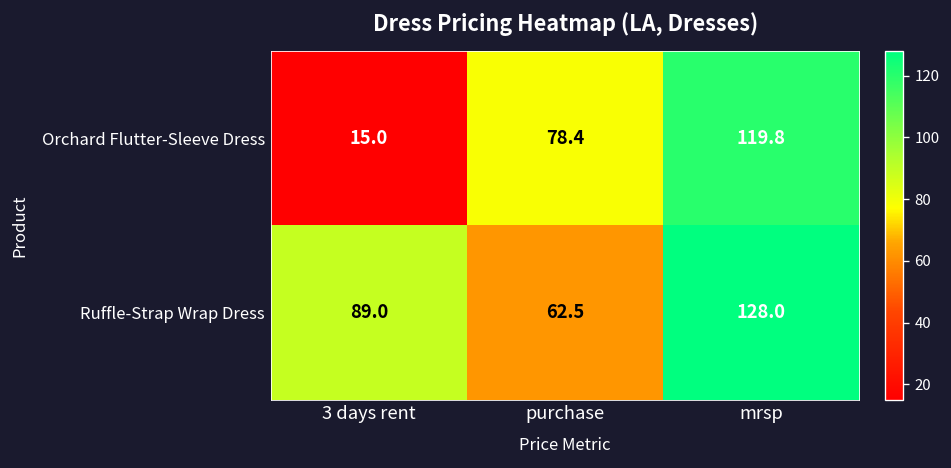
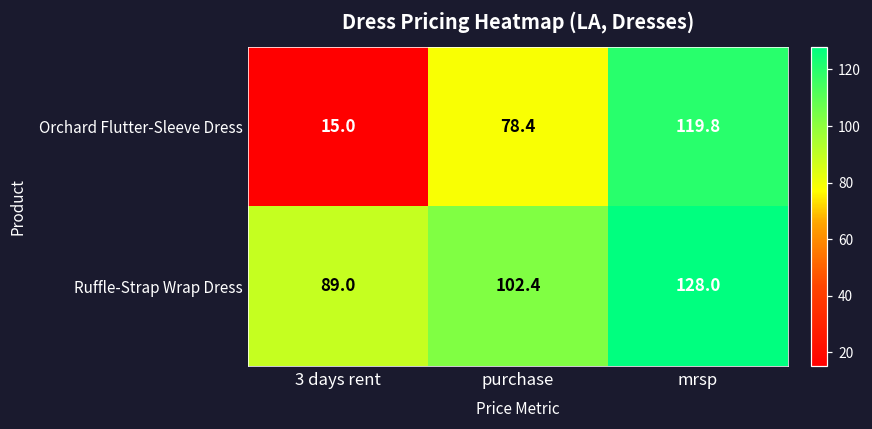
  {
    "Orchard Flutter-Sleeve Dress": {
      "3 days rent": 15.0,
      "purchase": 78.4,
      "mrsp": 119.8
    },
    "Ruffle-Strap Wrap Dress": {
      "3 days rent": 89.0,
-     "purchase": 62.5,
+     "purchase": 102.4,
      "mrsp": 128.0
    }
  }
